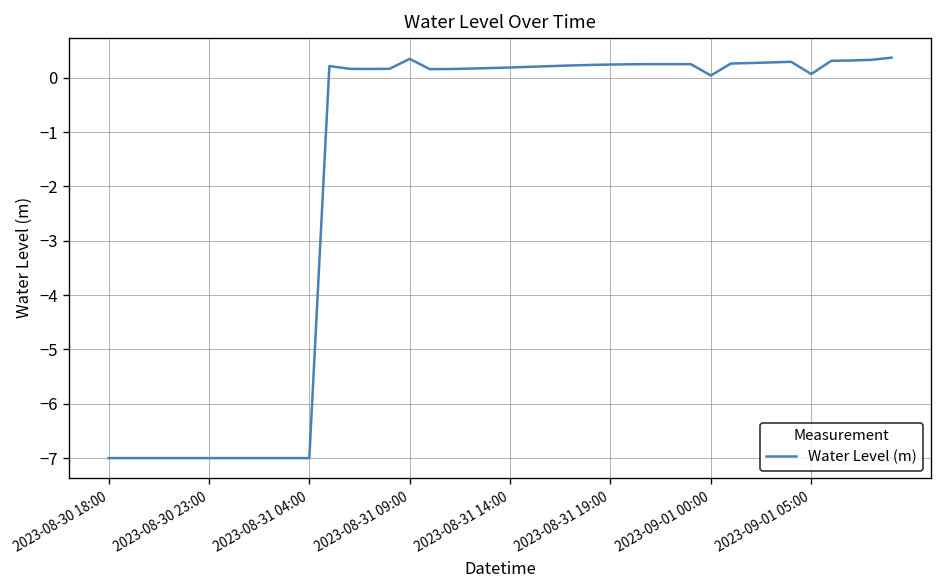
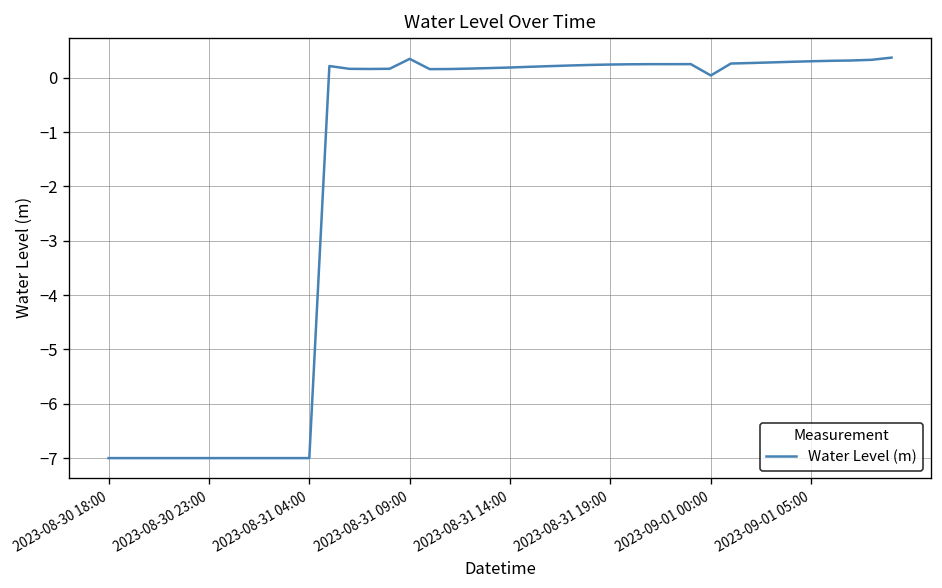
  {
    "2023-08-30 18:00": -7.0,
    "2023-08-30 23:00": -7.0,
    "2023-08-31 04:00": -7.0,
    "2023-08-31 09:00": 0.3,
    "2023-08-31 14:00": 0.2,
    "2023-08-31 19:00": 0.2,
    "2023-09-01 00:00": 0.0,
-   "2023-09-01 05:00": 0.1
+   "2023-09-01 05:00": 0.3
  }
